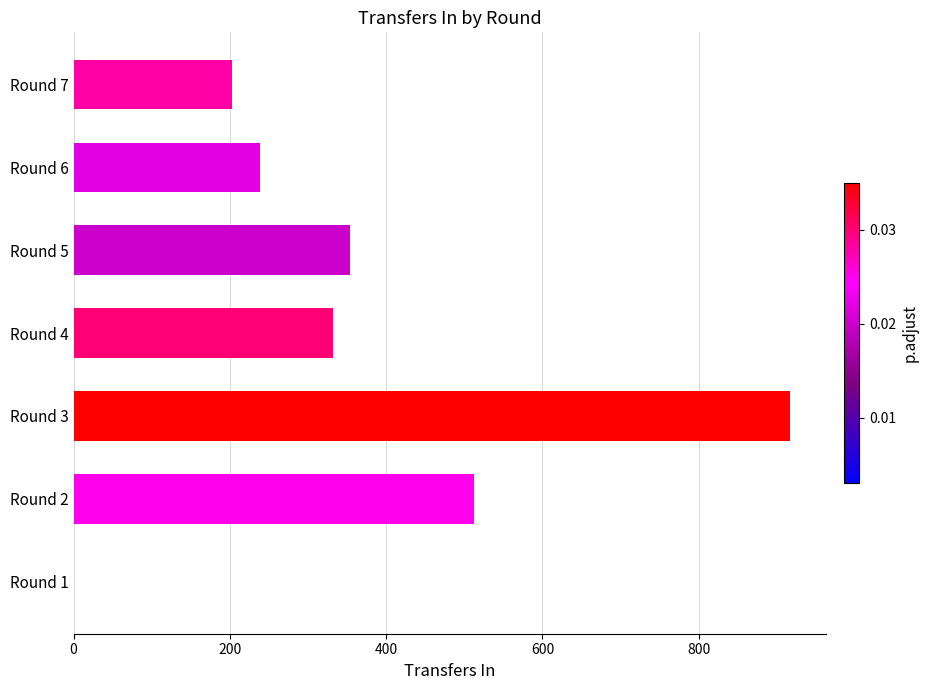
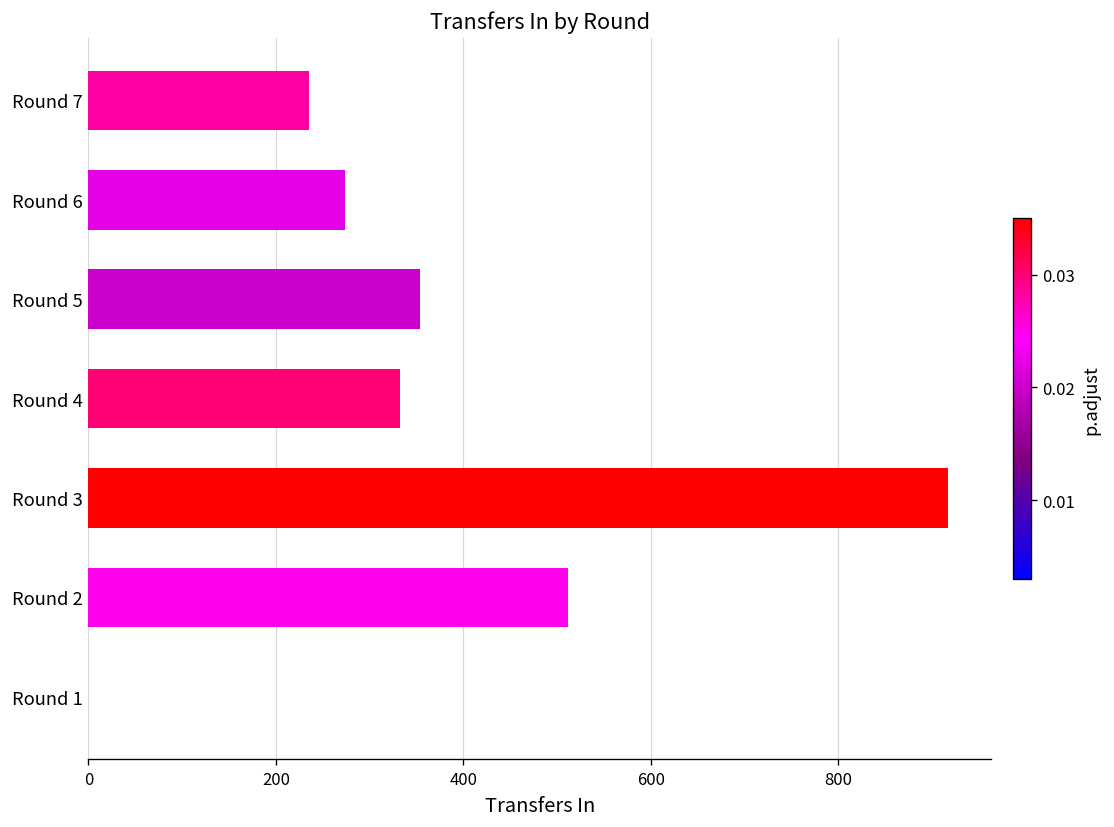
  {
-   "Round 7": 200,
-   "Round 6": 240,
+   "Round 7": 240,
+   "Round 6": 270,
    "Round 5": 350,
    "Round 4": 330,
    "Round 3": 920,
    "Round 2": 510,
    "Round 1": 0
  }
